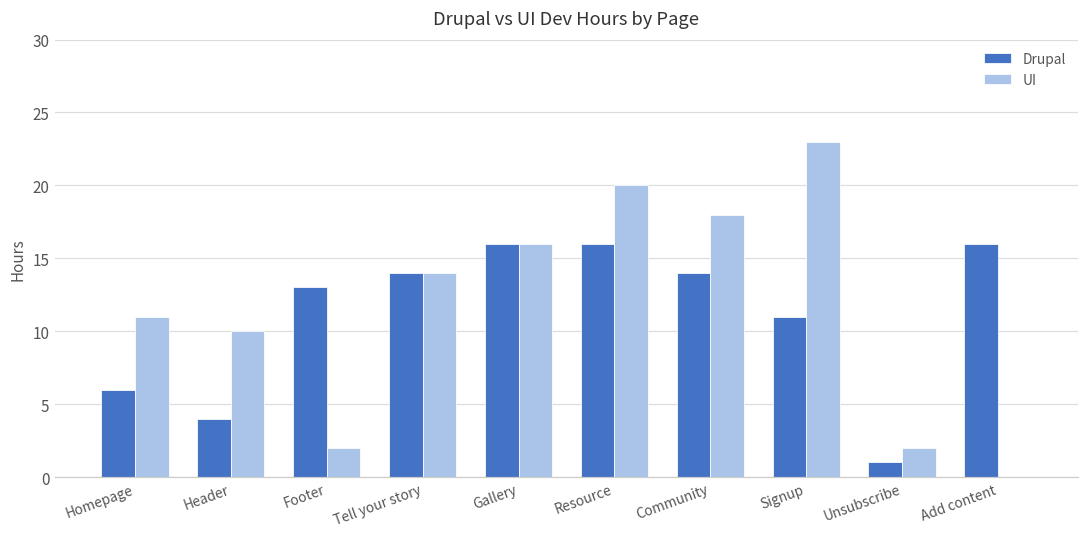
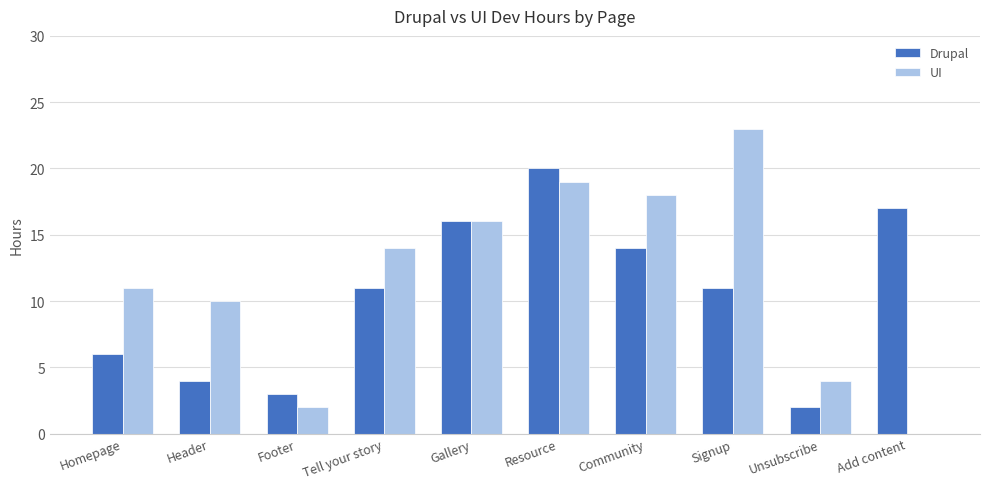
  {
    "Drupal": {
      "Homepage": 6,
      "Header": 4,
-     "Footer": 13,
-     "Tell your story": 14,
+     "Footer": 3,
+     "Tell your story": 11,
      "Gallery": 16,
-     "Resource": 16,
+     "Resource": 20,
      "Community": 14,
      "Signup": 11,
-     "Unsubscribe": 1,
-     "Add content": 16
+     "Unsubscribe": 2,
+     "Add content": 17
    },
    "UI": {
      "Homepage": 11,
      "Header": 10,
      "Footer": 2,
      "Tell your story": 14,
      "Gallery": 16,
-     "Resource": 20,
+     "Resource": 19,
      "Community": 18,
      "Signup": 23,
-     "Unsubscribe": 2,
+     "Unsubscribe": 4,
      "Add content": 0
    }
  }
